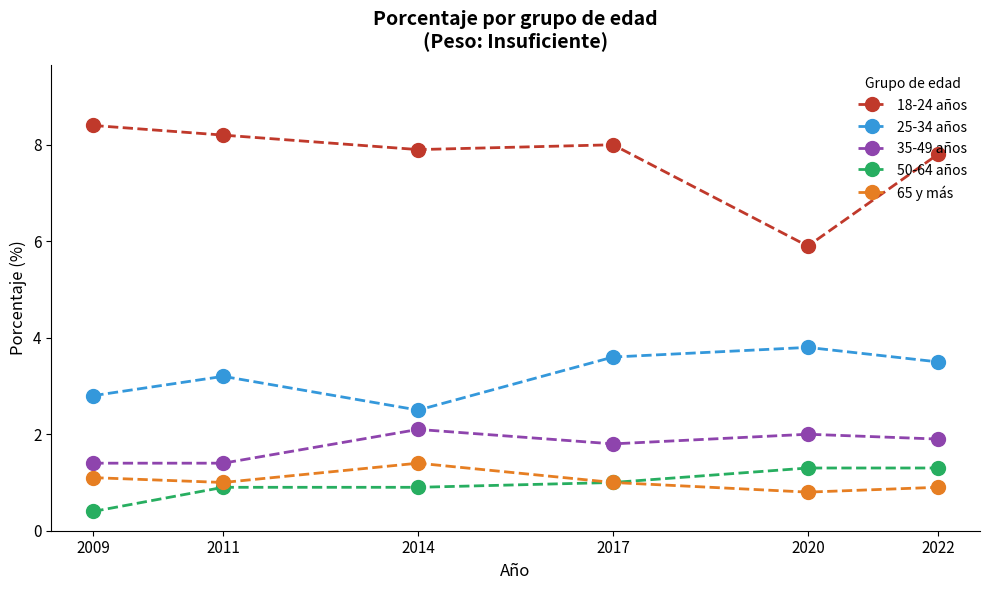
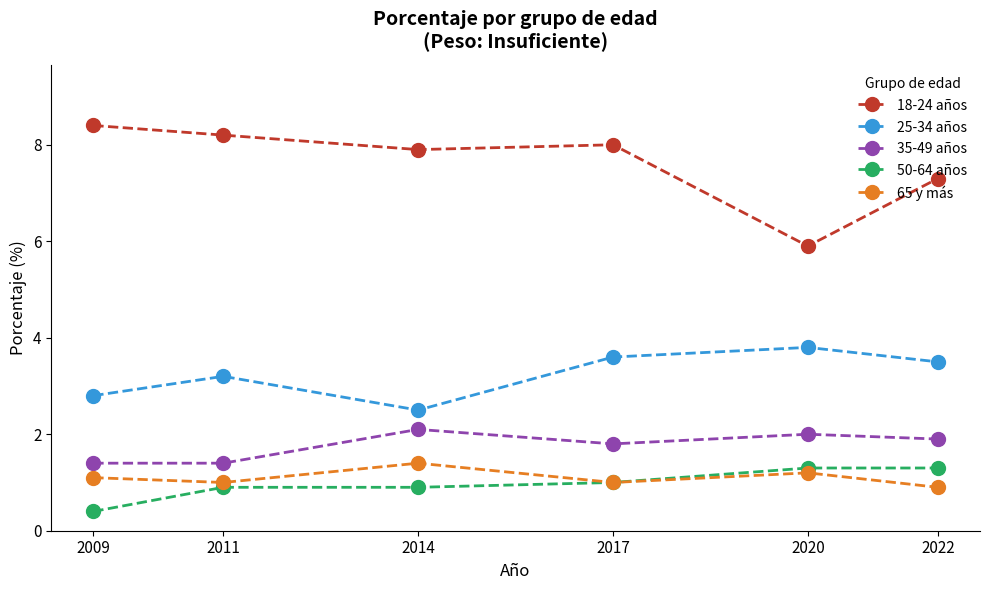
  {
    "18-24 años": {
      "2009": 8.4,
      "2011": 8.2,
      "2014": 7.9,
      "2017": 8.0,
      "2020": 5.9,
-     "2022": 7.8
+     "2022": 7.3
    },
    "25-34 años": {
      "2009": 2.8,
      "2011": 3.2,
      "2014": 2.5,
      "2017": 3.6,
      "2020": 3.8,
      "2022": 3.5
    },
    "35-49 años": {
      "2009": 1.4,
      "2011": 1.4,
      "2014": 2.1,
      "2017": 1.8,
      "2020": 2.0,
      "2022": 1.9
    },
    "50-64 años": {
      "2009": 0.4,
      "2011": 0.9,
      "2014": 0.9,
      "2020": 1.3,
      "2022": 1.3
    },
    "65 y más": {
      "2009": 1.1,
      "2011": 1.0,
      "2014": 1.4,
-     "2020": 0.8,
+     "2020": 1.2,
      "2022": 0.9
    }
  }
